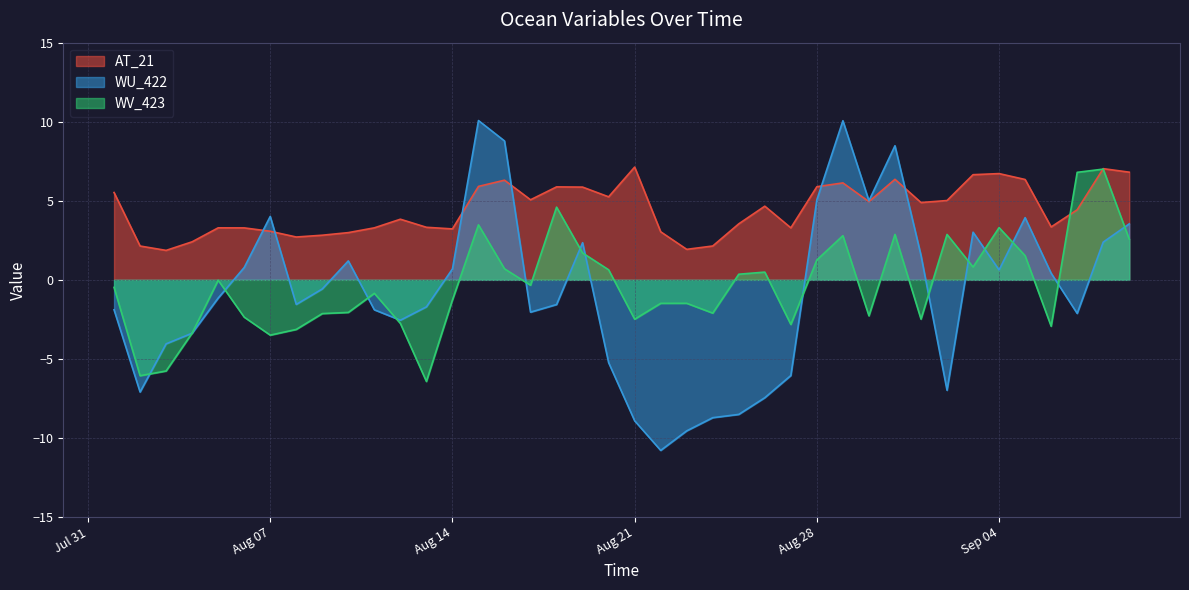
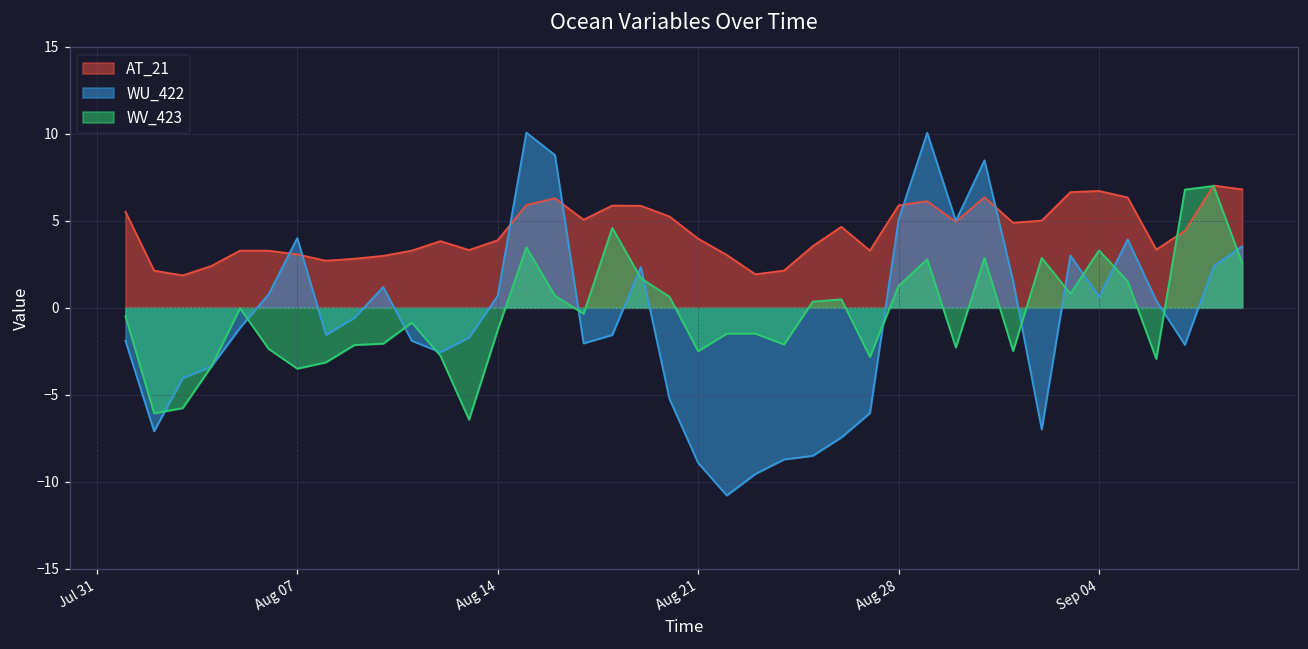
  {
    "AT_21": {
      "Aug 07": 3.1,
-     "Aug 14": 3.2,
-     "Aug 21": 7.1,
+     "Aug 14": 3.9,
+     "Aug 21": 4.0,
      "Aug 28": 5.9,
      "Sep 04": 6.7
    }
  }
